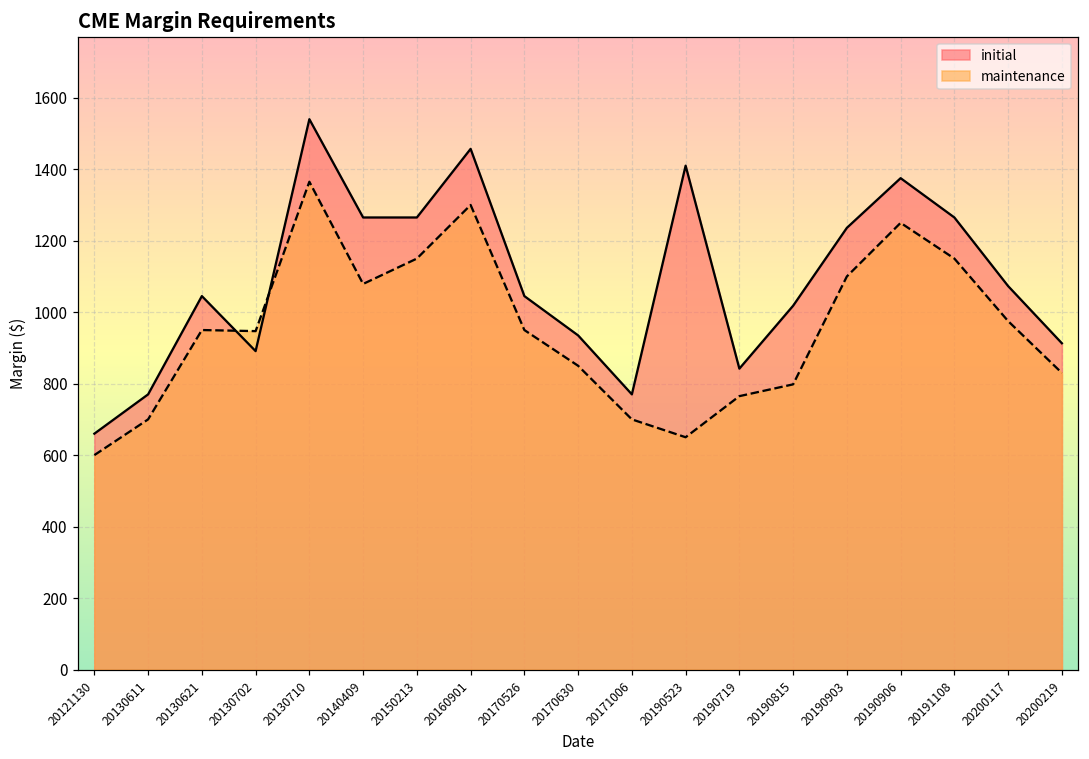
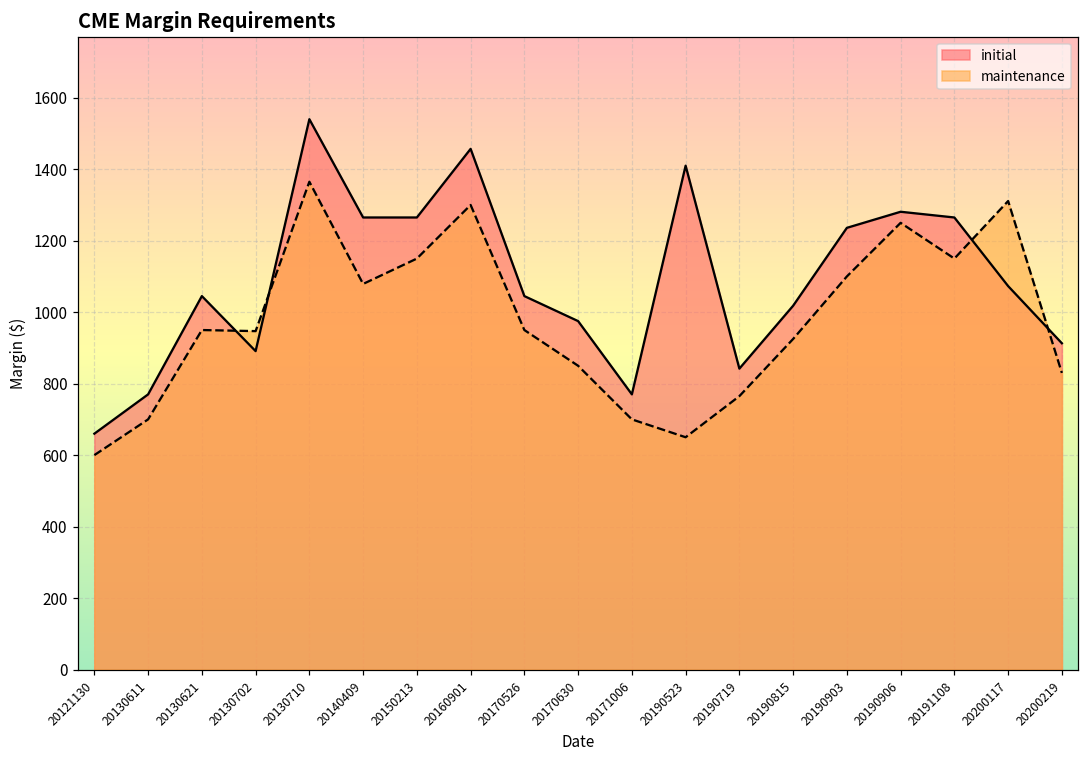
  {
    "initial": {
      "20121130": 660,
      "20130611": 770,
      "20130621": 1050,
      "20130702": 890,
      "20130710": 1540,
      "20140409": 1270,
      "20150213": 1270,
      "20160901": 1460,
      "20170526": 1050,
-     "20170630": 940,
+     "20170630": 980,
      "20171006": 770,
      "20190523": 1410,
      "20190719": 840,
      "20190815": 1020,
      "20190903": 1240,
-     "20190906": 1380,
+     "20190906": 1280,
      "20191108": 1270,
      "20200117": 1070,
      "20200219": 910
    },
    "maintenance": {
      "20121130": 600,
      "20130611": 700,
      "20130621": 950,
      "20130702": 950,
      "20130710": 1370,
      "20140409": 1080,
      "20150213": 1150,
      "20160901": 1300,
      "20170526": 950,
      "20170630": 850,
      "20171006": 700,
      "20190523": 650,
      "20190719": 770,
-     "20190815": 800,
+     "20190815": 930,
      "20190903": 1100,
      "20190906": 1250,
      "20191108": 1150,
-     "20200117": 980,
+     "20200117": 1310,
      "20200219": 830
    }
  }
